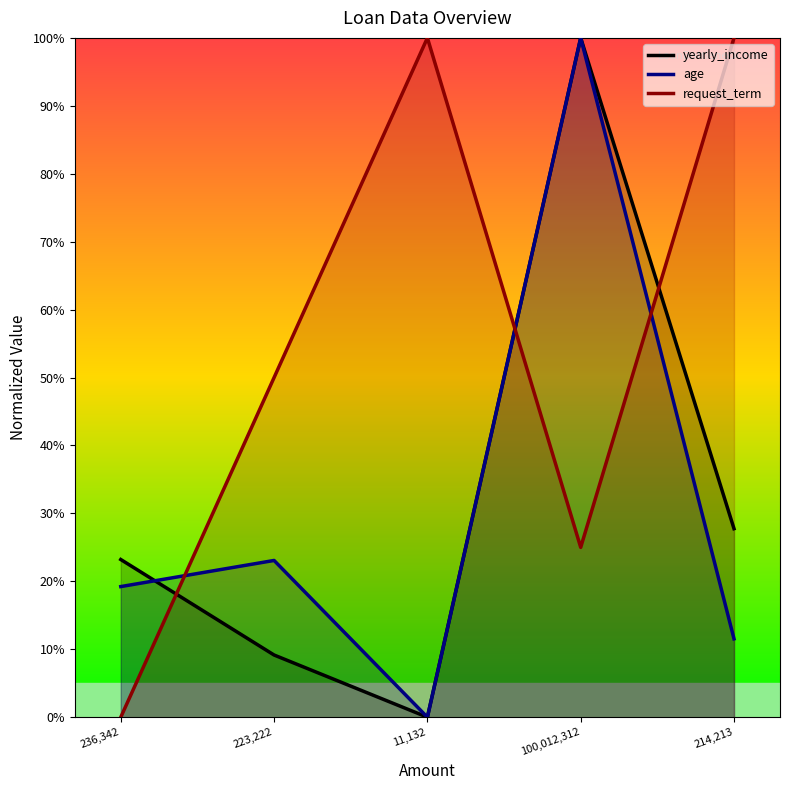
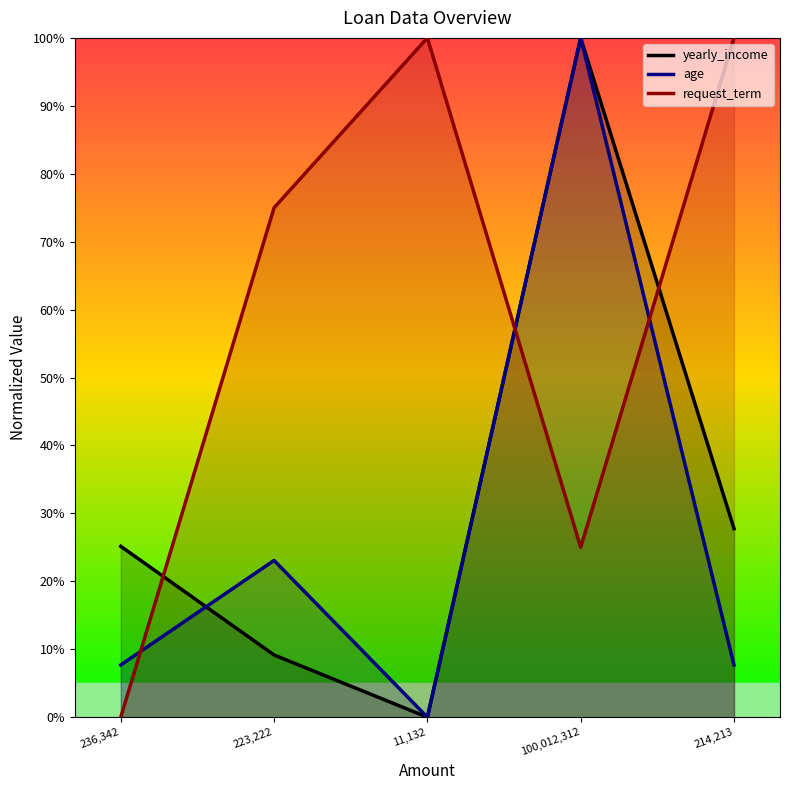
  {
    "yearly_income": {
-     "236,342": "23%",
+     "236,342": "25%",
      "223,222": "9%",
      "214,213": "28%"
    },
    "age": {
-     "236,342": "19%",
+     "236,342": "8%",
      "223,222": "23%",
-     "214,213": "12%"
+     "214,213": "8%"
    },
    "request_term": {
-     "223,222": "50%",
+     "223,222": "75%",
      "11,132": "100%",
      "100,012,312": "25%",
      "214,213": "100%"
    }
  }
